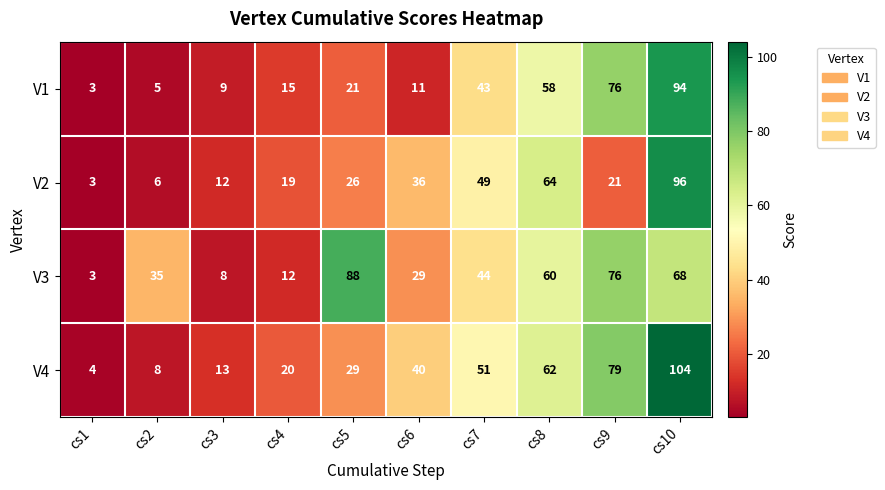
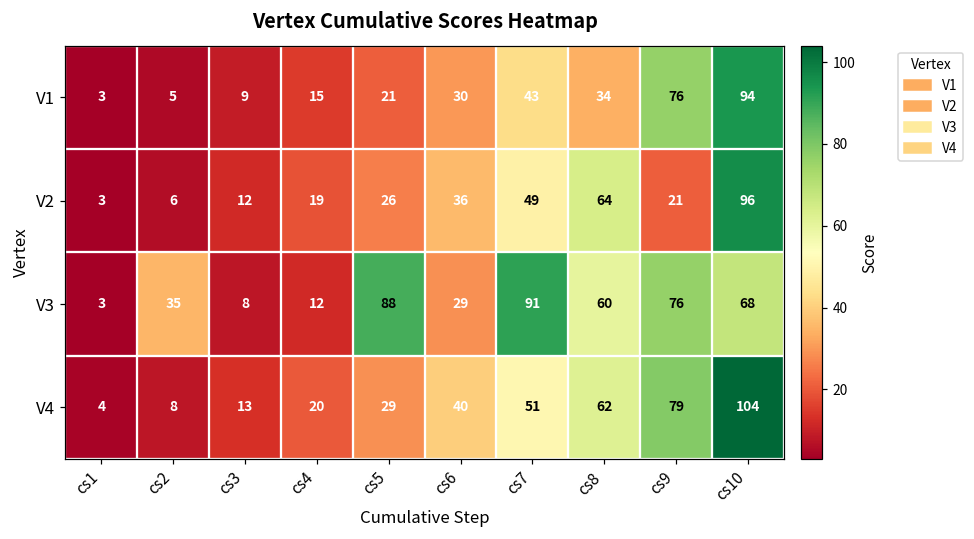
  {
    "V1": {
      "cs1": 3,
      "cs2": 5,
      "cs3": 9,
      "cs4": 15,
      "cs5": 21,
-     "cs6": 11,
+     "cs6": 30,
      "cs7": 43,
-     "cs8": 58,
+     "cs8": 34,
      "cs9": 76,
      "cs10": 94
    },
    "V2": {
      "cs1": 3,
      "cs2": 6,
      "cs3": 12,
      "cs4": 19,
      "cs5": 26,
      "cs6": 36,
      "cs7": 49,
      "cs8": 64,
      "cs9": 21,
      "cs10": 96
    },
    "V3": {
      "cs1": 3,
      "cs2": 35,
      "cs3": 8,
      "cs4": 12,
      "cs5": 88,
      "cs6": 29,
-     "cs7": 44,
+     "cs7": 91,
      "cs8": 60,
      "cs9": 76,
      "cs10": 68
    },
    "V4": {
      "cs1": 4,
      "cs2": 8,
      "cs3": 13,
      "cs4": 20,
      "cs5": 29,
      "cs6": 40,
      "cs7": 51,
      "cs8": 62,
      "cs9": 79,
      "cs10": 104
    }
  }
